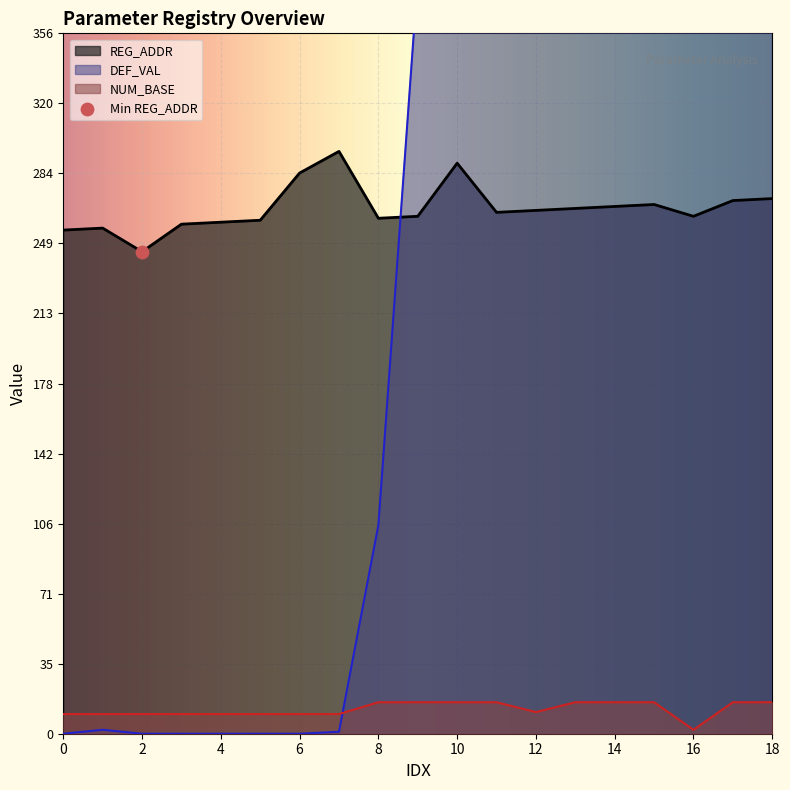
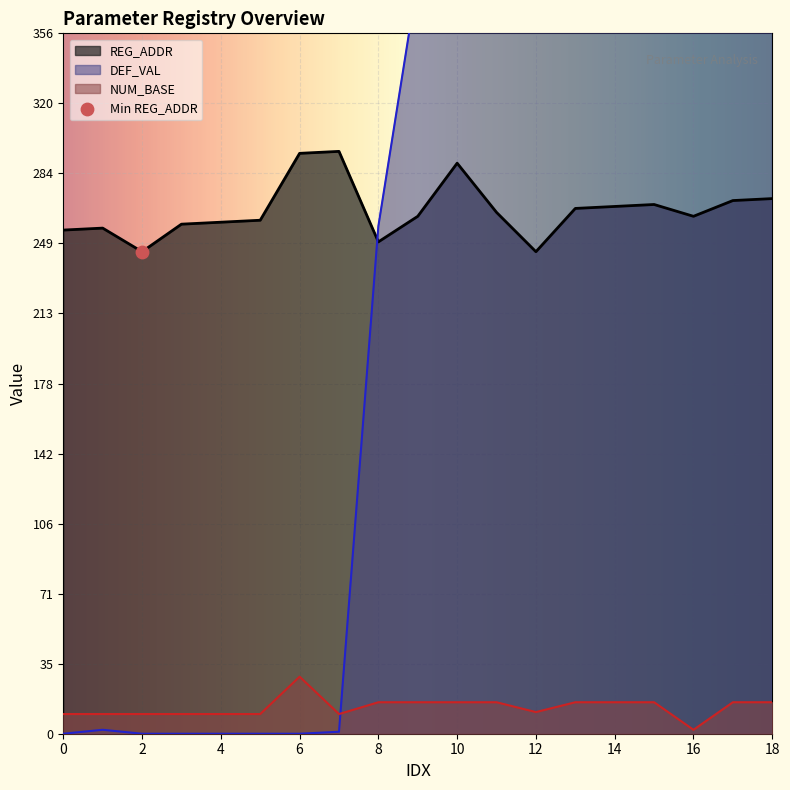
  {
    "REG_ADDR": {
      "0": 256,
      "4": 260,
-     "6": 285,
-     "8": 262,
+     "6": 295,
+     "8": 250,
      "10": 290,
-     "12": 266,
+     "12": 245,
      "14": 268,
      "16": 263,
      "18": 272
    },
    "DEF_VAL": {
      "0": 0,
      "2": 0,
      "4": 0,
      "6": 0,
-     "8": 106
+     "8": 258
    },
    "NUM_BASE": {
      "0": 10,
      "2": 10,
      "4": 10,
-     "6": 10,
+     "6": 29,
      "8": 16,
      "10": 16,
      "12": 11,
      "14": 16,
      "16": 2,
      "18": 16
    }
  }
